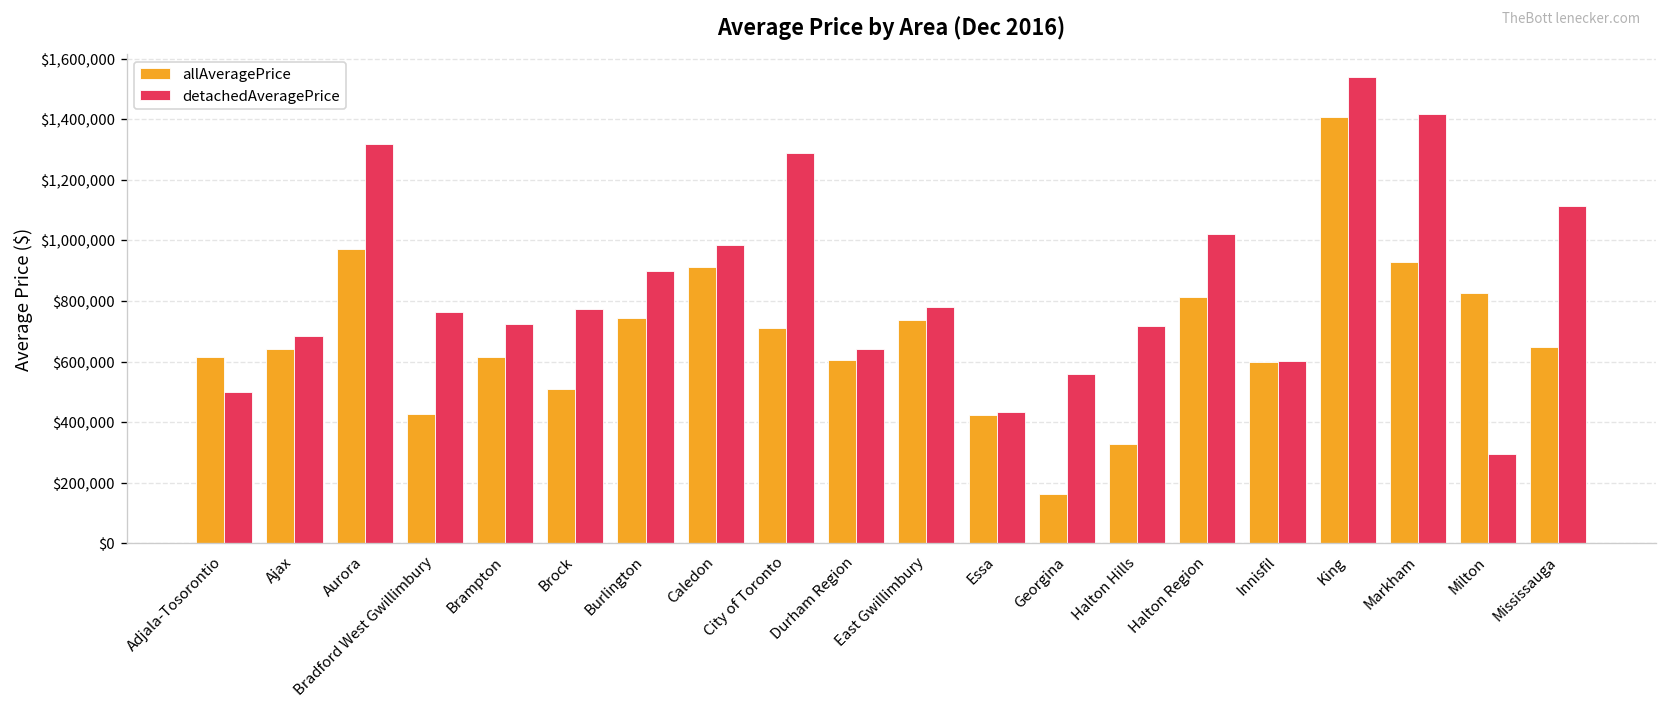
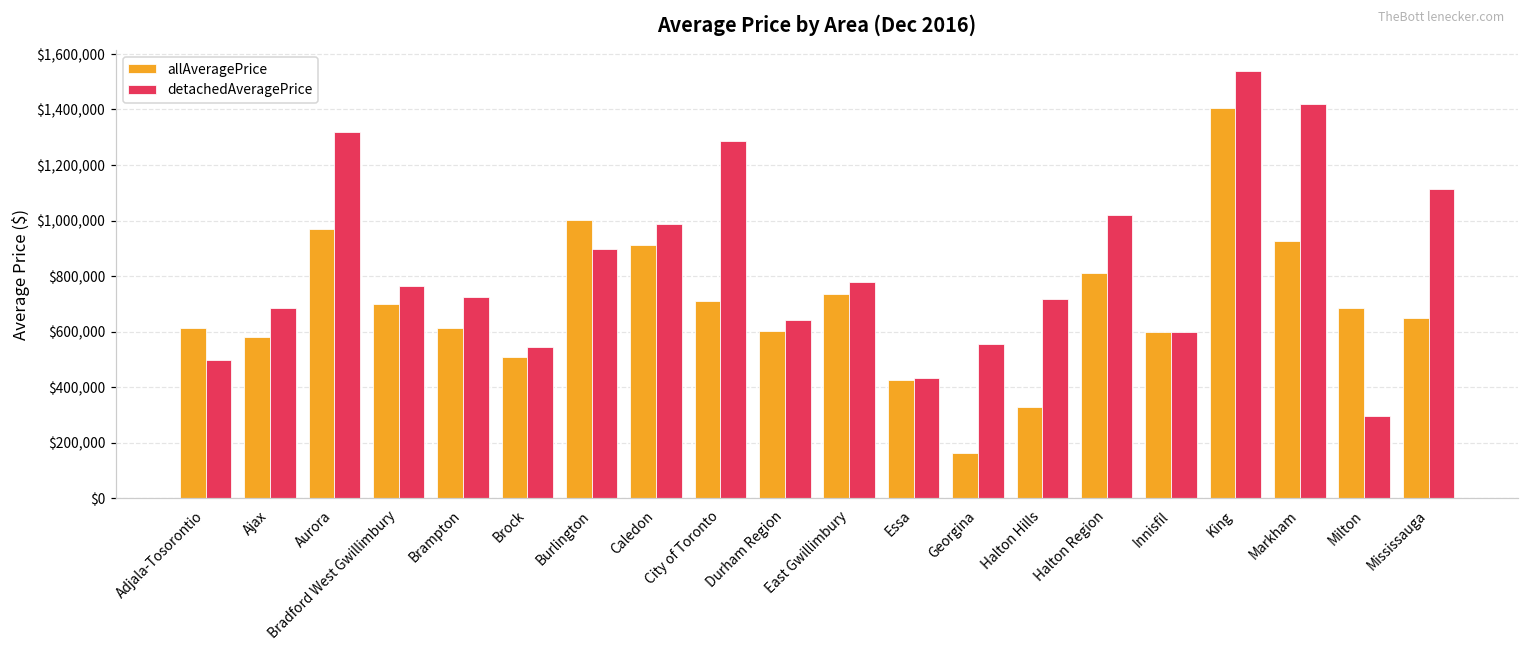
  {
    "allAveragePrice": {
      "Adjala-Tosorontio": "$610,000",
-     "Ajax": "$640,000",
+     "Ajax": "$580,000",
      "Aurora": "$970,000",
-     "Bradford West Gwillimbury": "$430,000",
+     "Bradford West Gwillimbury": "$700,000",
      "Brampton": "$610,000",
      "Brock": "$510,000",
-     "Burlington": "$740,000",
+     "Burlington": "$1,000,000",
      "Caledon": "$910,000",
      "City of Toronto": "$710,000",
      "Durham Region": "$600,000",
      "East Gwillimbury": "$740,000",
      "Essa": "$420,000",
      "Georgina": "$160,000",
      "Halton Hills": "$330,000",
      "Halton Region": "$810,000",
      "Innisfil": "$600,000",
      "King": "$1,410,000",
      "Markham": "$930,000",
-     "Milton": "$830,000",
+     "Milton": "$680,000",
      "Mississauga": "$650,000"
    },
    "detachedAveragePrice": {
      "Adjala-Tosorontio": "$500,000",
      "Ajax": "$690,000",
      "Aurora": "$1,320,000",
      "Bradford West Gwillimbury": "$760,000",
      "Brampton": "$720,000",
-     "Brock": "$770,000",
+     "Brock": "$540,000",
      "Burlington": "$900,000",
      "Caledon": "$990,000",
      "City of Toronto": "$1,290,000",
      "Durham Region": "$640,000",
      "East Gwillimbury": "$780,000",
      "Essa": "$430,000",
      "Georgina": "$560,000",
      "Halton Hills": "$720,000",
      "Halton Region": "$1,020,000",
      "Innisfil": "$600,000",
      "King": "$1,540,000",
      "Markham": "$1,420,000",
      "Milton": "$300,000",
      "Mississauga": "$1,110,000"
    }
  }
